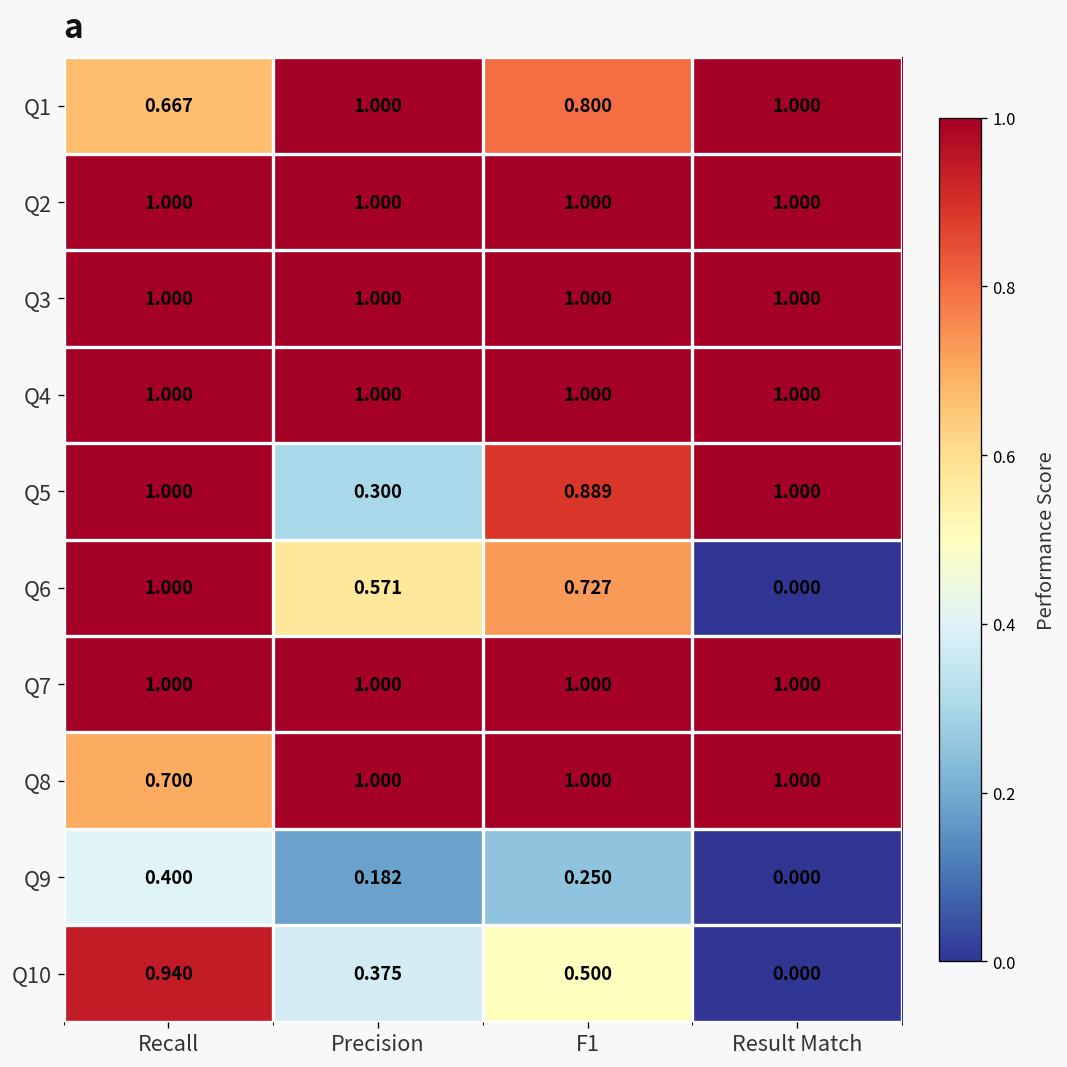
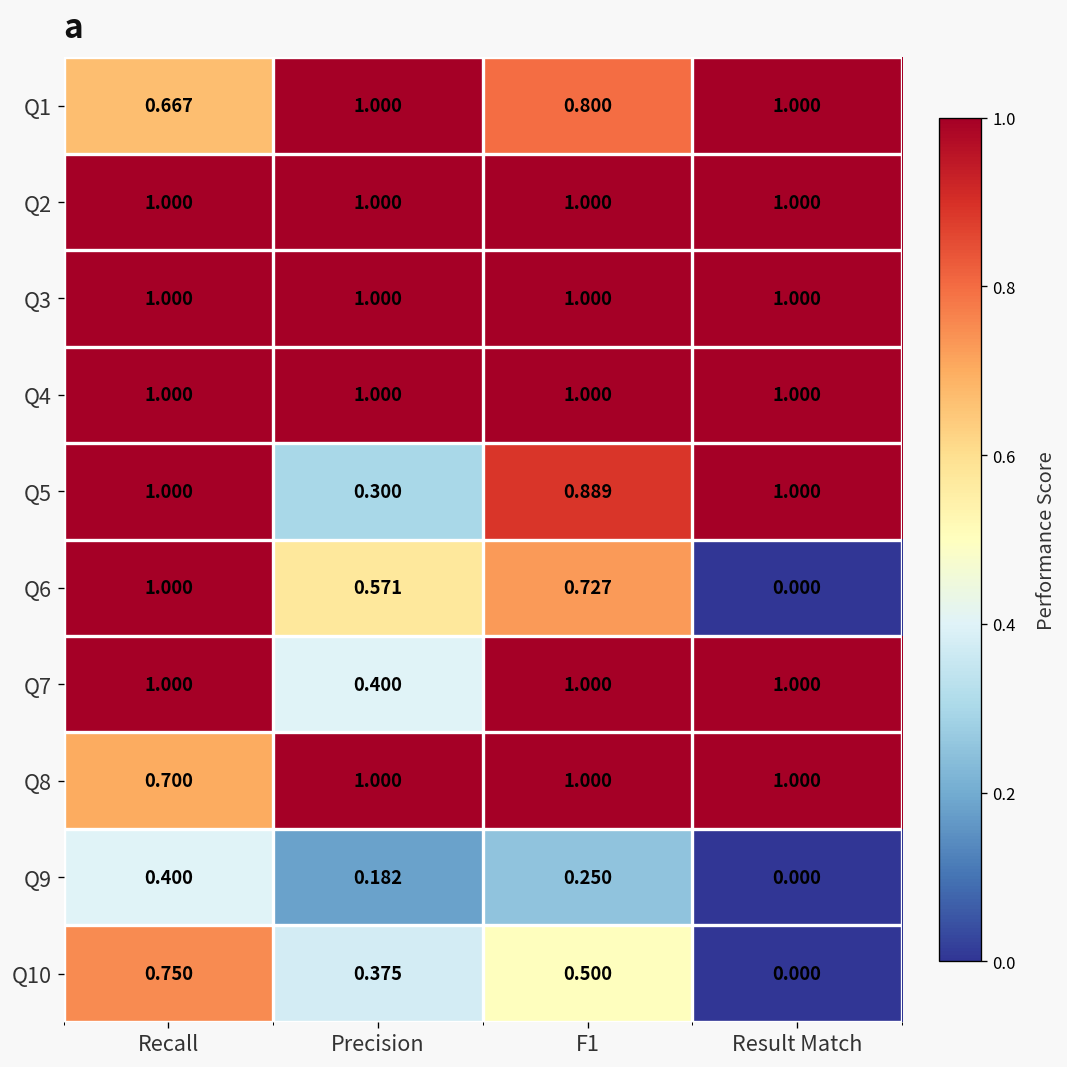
  {
    "Q1": {
      "Recall": 0.667,
      "Precision": 1.000,
      "F1": 0.800,
      "Result Match": 1.000
    },
    "Q2": {
      "Recall": 1.000,
      "Precision": 1.000,
      "F1": 1.000,
      "Result Match": 1.000
    },
    "Q3": {
      "Recall": 1.000,
      "Precision": 1.000,
      "F1": 1.000,
      "Result Match": 1.000
    },
    "Q4": {
      "Recall": 1.000,
      "Precision": 1.000,
      "F1": 1.000,
      "Result Match": 1.000
    },
    "Q5": {
      "Recall": 1.000,
      "Precision": 0.300,
      "F1": 0.889,
      "Result Match": 1.000
    },
    "Q6": {
      "Recall": 1.000,
      "Precision": 0.571,
      "F1": 0.727,
      "Result Match": 0.000
    },
    "Q7": {
      "Recall": 1.000,
-     "Precision": 1.000,
+     "Precision": 0.400,
      "F1": 1.000,
      "Result Match": 1.000
    },
    "Q8": {
      "Recall": 0.700,
      "Precision": 1.000,
      "F1": 1.000,
      "Result Match": 1.000
    },
    "Q9": {
      "Recall": 0.400,
      "Precision": 0.182,
      "F1": 0.250,
      "Result Match": 0.000
    },
    "Q10": {
-     "Recall": 0.940,
+     "Recall": 0.750,
      "Precision": 0.375,
      "F1": 0.500,
      "Result Match": 0.000
    }
  }
